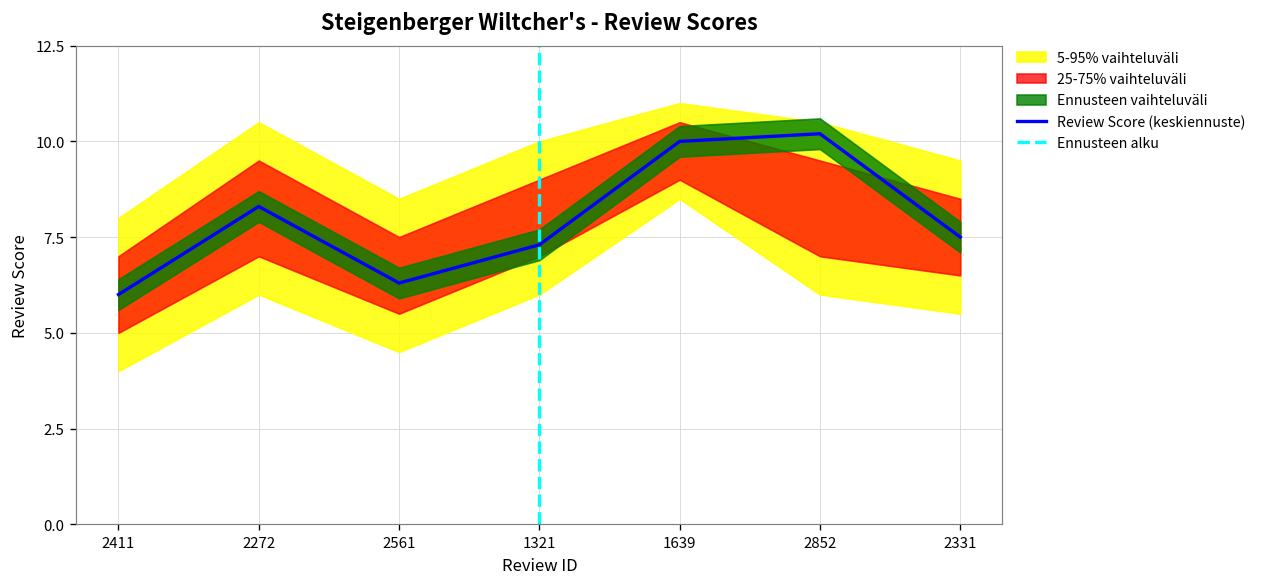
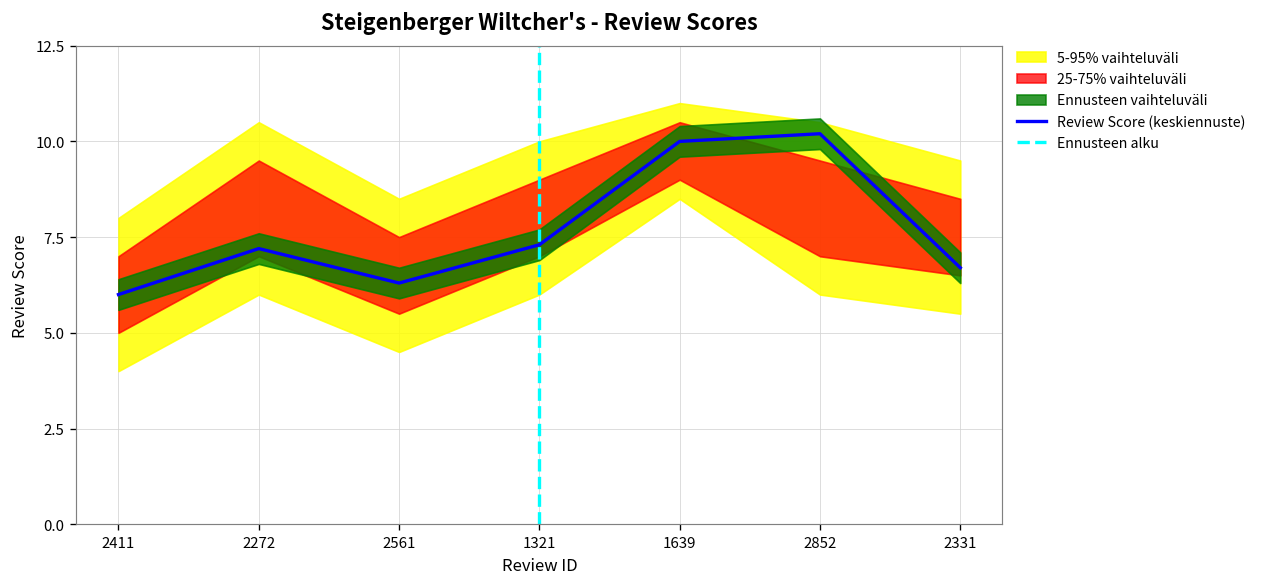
  {
    "Review Score (keskiennuste)": {
      "2411": 6.0,
-     "2272": 8.3,
+     "2272": 7.2,
      "2561": 6.3,
      "1321": 7.3,
      "1639": 10.0,
      "2852": 10.2,
-     "2331": 7.5
+     "2331": 6.7
    }
  }
